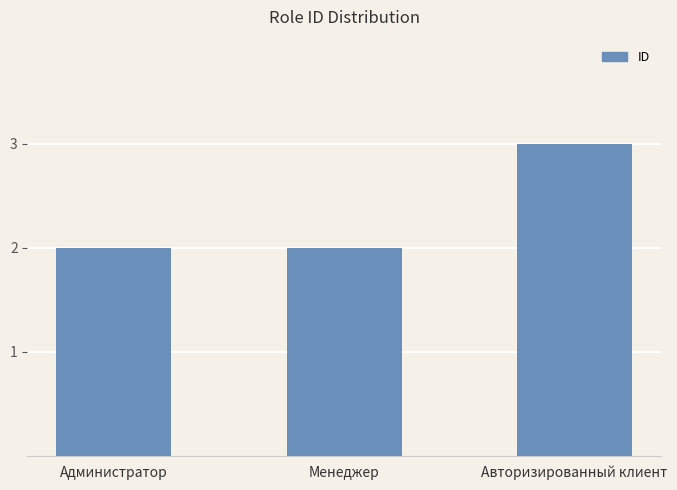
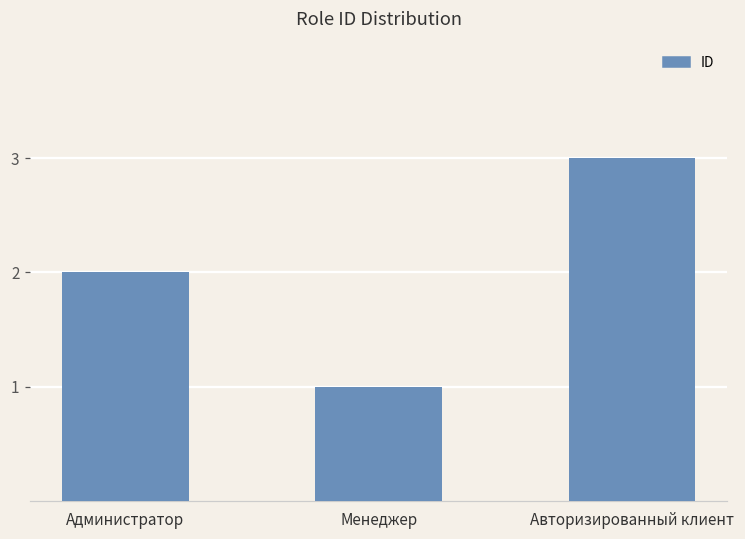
  {
    "Администратор": 2,
-   "Менеджер": 2,
+   "Менеджер": 1,
    "Авторизированный клиент": 3
  }
